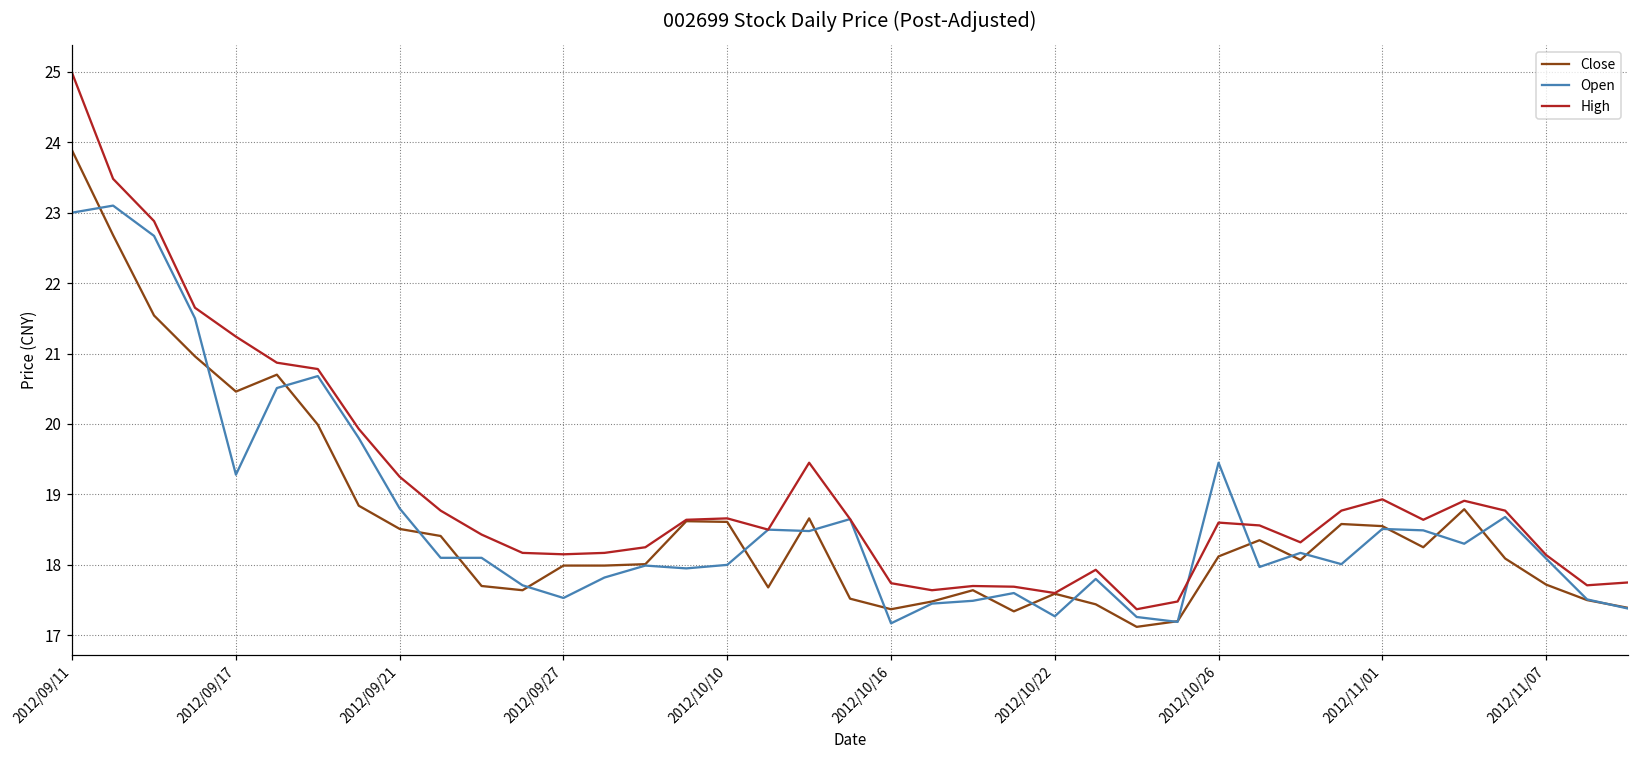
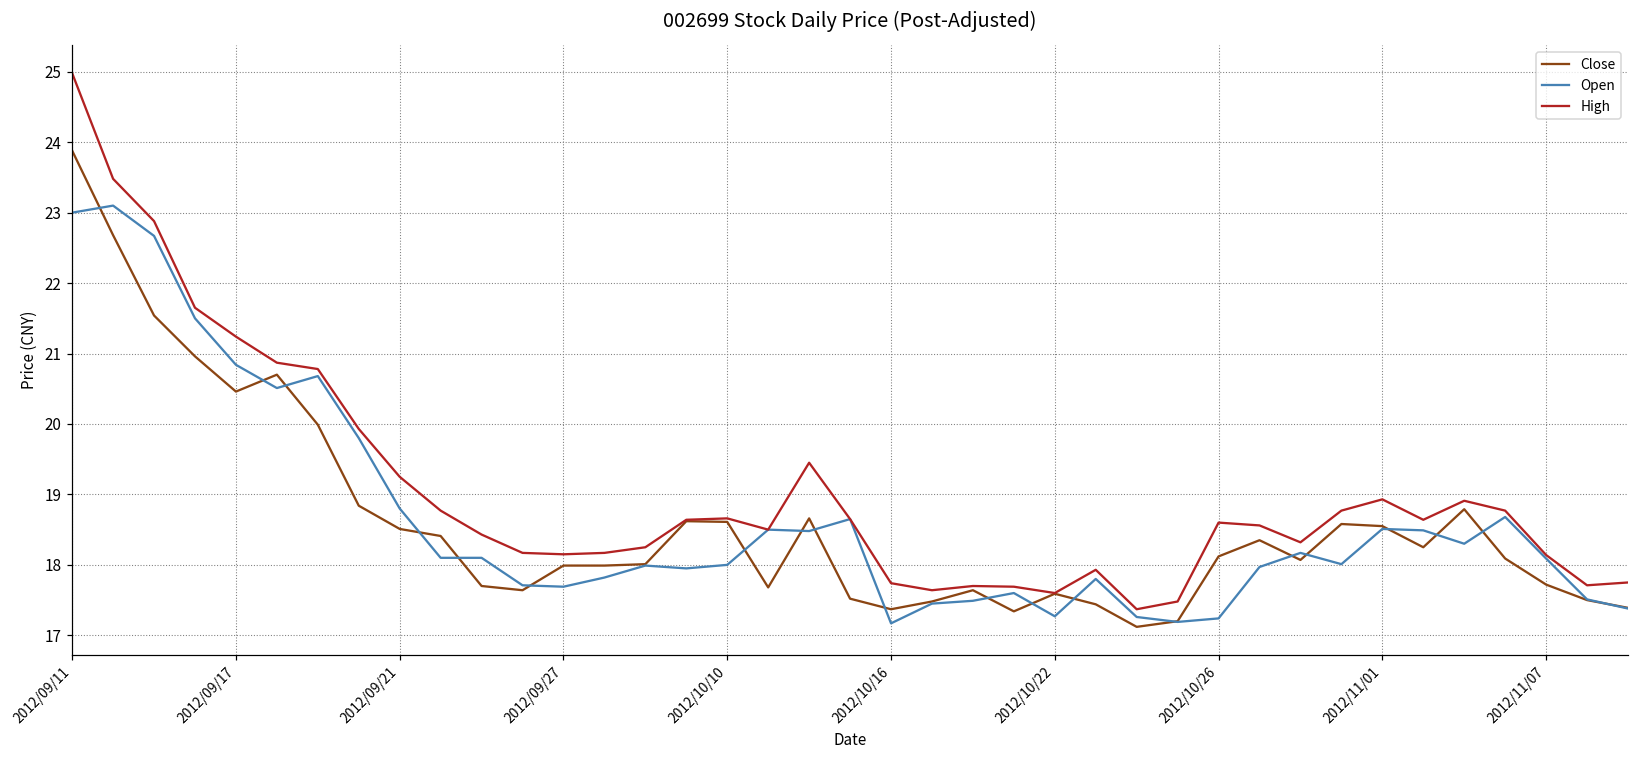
  {
    "Open": {
      "2012/09/11": 23.0,
-     "2012/09/17": 19.3,
+     "2012/09/17": 20.8,
      "2012/09/21": 18.8,
-     "2012/09/27": 17.5,
+     "2012/09/27": 17.7,
      "2012/10/10": 18.0,
      "2012/10/16": 17.2,
      "2012/10/22": 17.3,
-     "2012/10/26": 19.5,
+     "2012/10/26": 17.2,
      "2012/11/01": 18.5,
      "2012/11/07": 18.1
    }
  }
